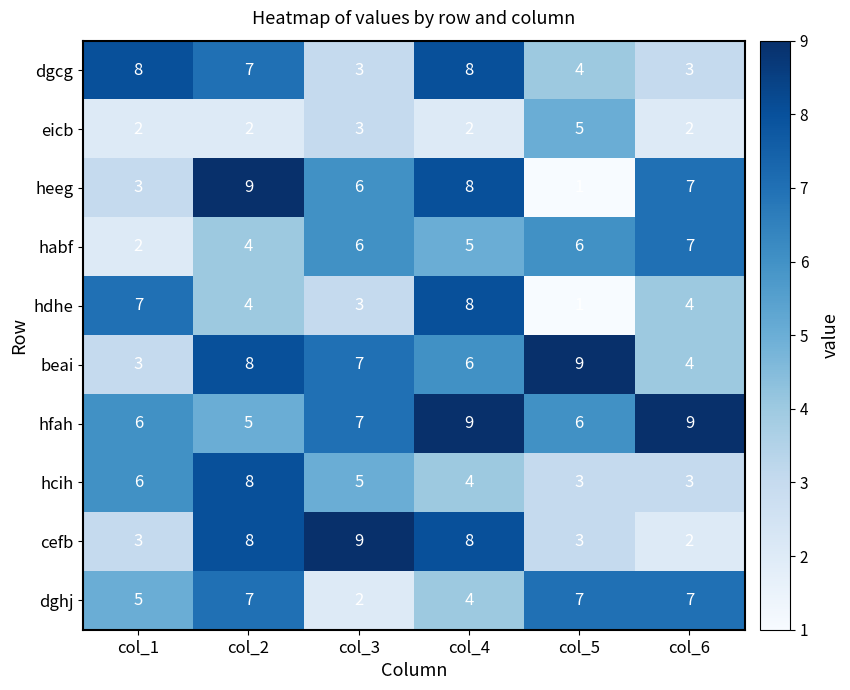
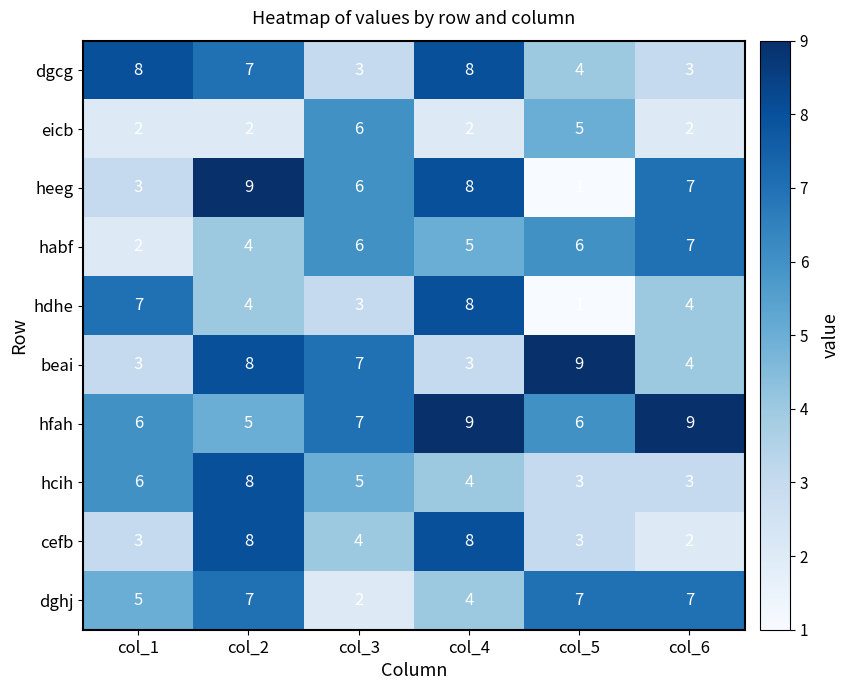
  {
    "dgcg": {
      "col_1": 8,
      "col_2": 7,
      "col_3": 3,
      "col_4": 8,
      "col_5": 4,
      "col_6": 3
    },
    "eicb": {
-     "col_3": 3,
+     "col_3": 6,
      "col_5": 5
    },
    "heeg": {
      "col_1": 3,
      "col_2": 9,
      "col_3": 6,
      "col_4": 8,
      "col_6": 7
    },
    "habf": {
      "col_2": 4,
      "col_3": 6,
      "col_4": 5,
      "col_5": 6,
      "col_6": 7
    },
    "hdhe": {
      "col_1": 7,
      "col_2": 4,
      "col_3": 3,
      "col_4": 8,
      "col_6": 4
    },
    "beai": {
      "col_1": 3,
      "col_2": 8,
      "col_3": 7,
-     "col_4": 6,
+     "col_4": 3,
      "col_5": 9,
      "col_6": 4
    },
    "hfah": {
      "col_1": 6,
      "col_2": 5,
      "col_3": 7,
      "col_4": 9,
      "col_5": 6,
      "col_6": 9
    },
    "hcih": {
      "col_1": 6,
      "col_2": 8,
      "col_3": 5,
      "col_4": 4,
      "col_5": 3,
      "col_6": 3
    },
    "cefb": {
      "col_1": 3,
      "col_2": 8,
-     "col_3": 9,
+     "col_3": 4,
      "col_4": 8,
      "col_5": 3
    },
    "dghj": {
      "col_1": 5,
      "col_2": 7,
      "col_4": 4,
      "col_5": 7,
      "col_6": 7
    }
  }
